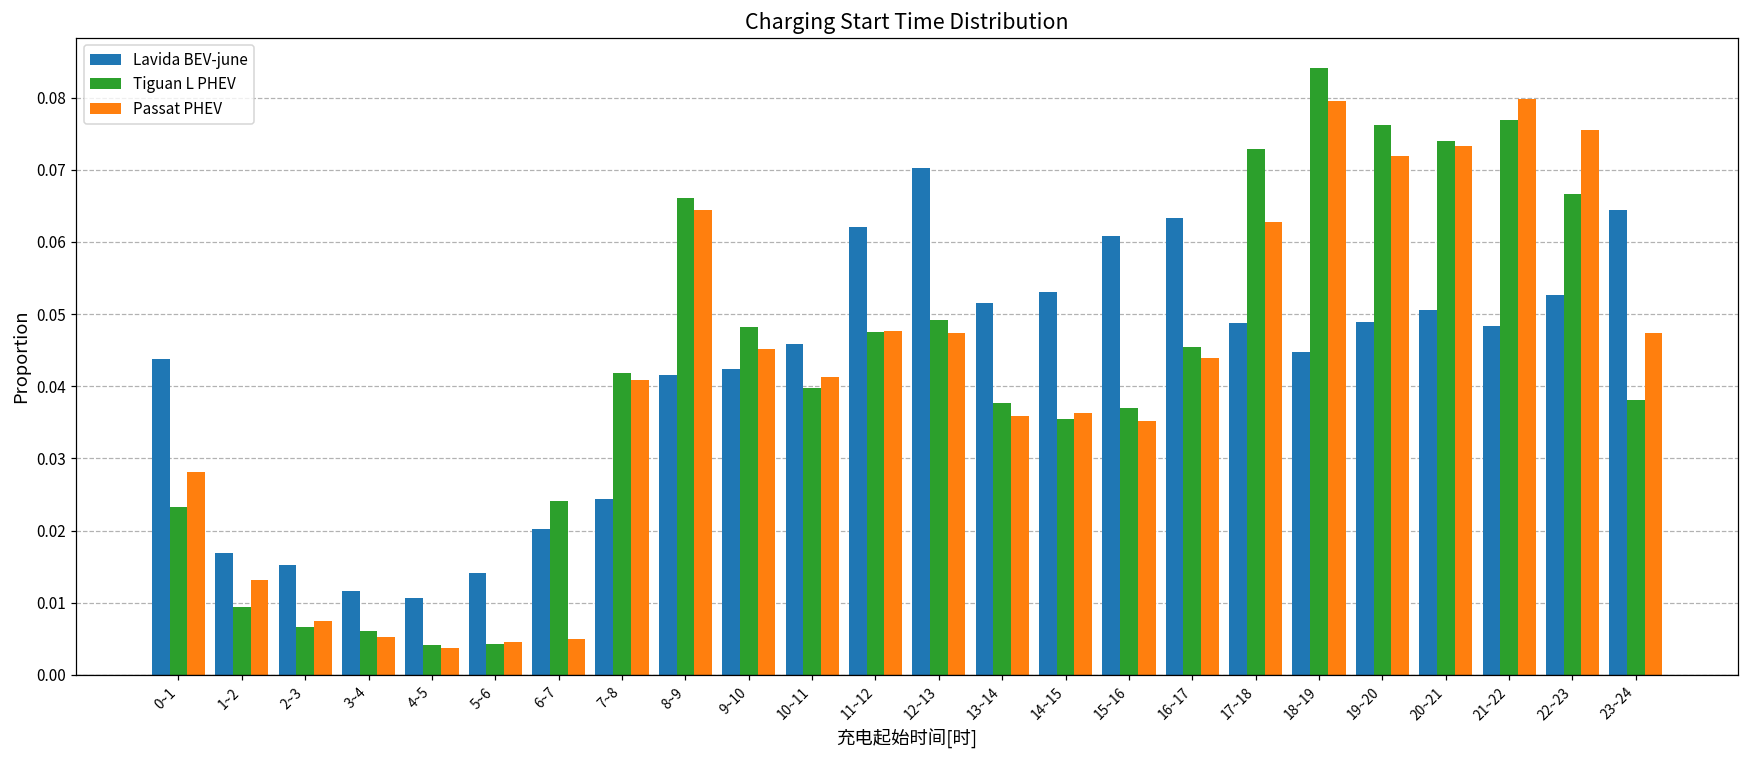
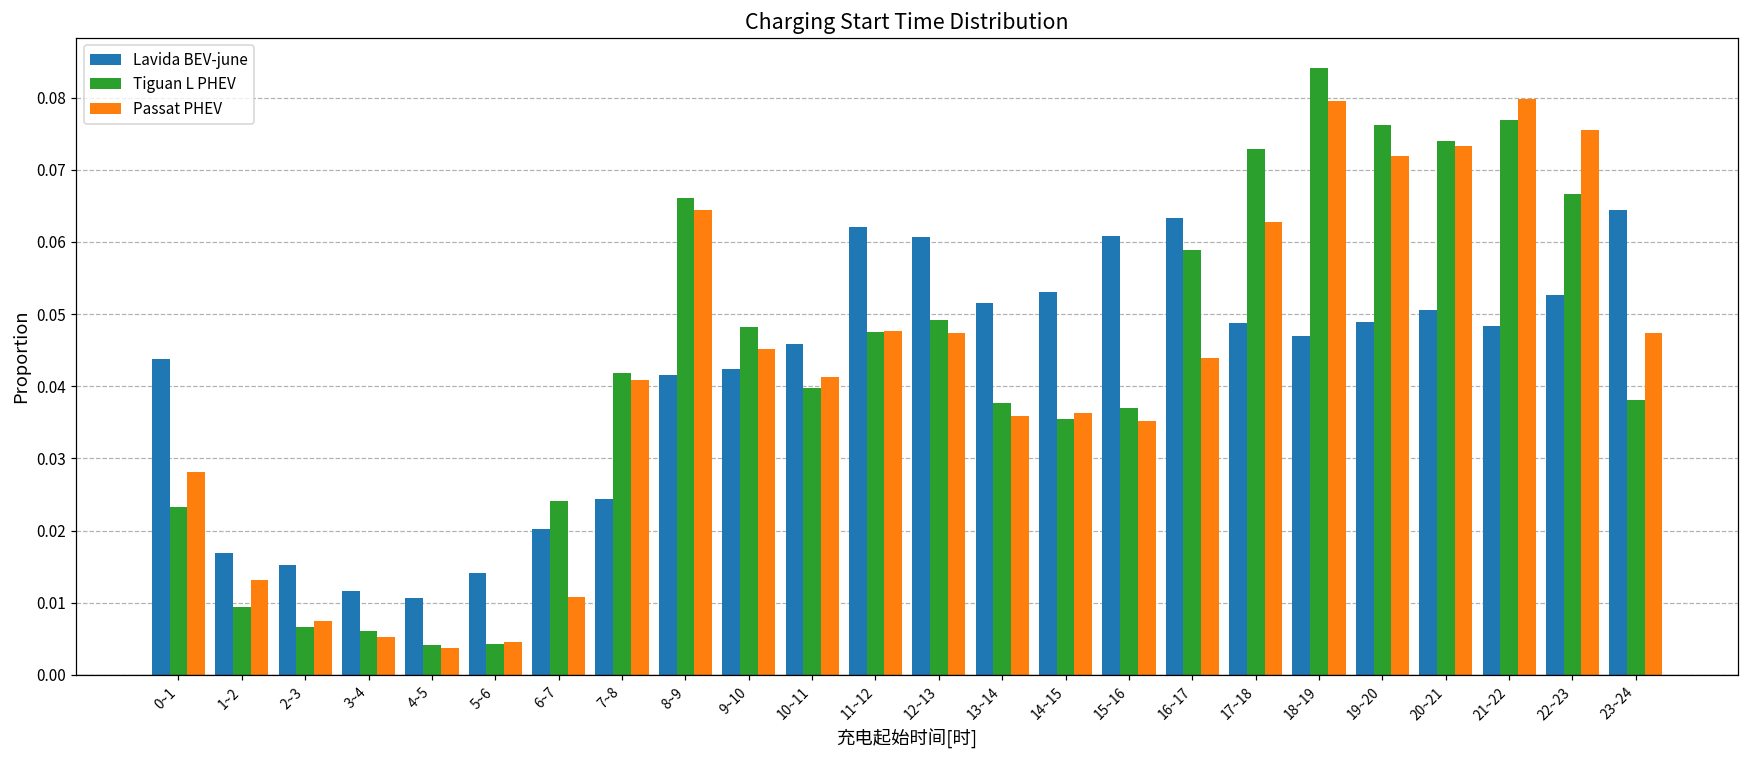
  {
    "Lavida BEV-june": {
      "0~1": 0.044,
      "1~2": 0.017,
      "2~3": 0.015,
      "3~4": 0.012,
      "4~5": 0.011,
      "5~6": 0.014,
      "6~7": 0.020,
      "7~8": 0.024,
      "8~9": 0.042,
      "9~10": 0.042,
      "10~11": 0.046,
      "11~12": 0.062,
-     "12~13": 0.070,
+     "12~13": 0.061,
      "13~14": 0.052,
      "14~15": 0.053,
      "15~16": 0.061,
      "16~17": 0.063,
      "17~18": 0.049,
-     "18~19": 0.045,
+     "18~19": 0.047,
      "19~20": 0.049,
      "20~21": 0.051,
      "21~22": 0.048,
      "22~23": 0.053,
      "23~24": 0.064
    },
    "Tiguan L PHEV": {
      "0~1": 0.023,
      "1~2": 0.009,
      "2~3": 0.007,
      "3~4": 0.006,
      "4~5": 0.004,
      "5~6": 0.004,
      "6~7": 0.024,
      "7~8": 0.042,
      "8~9": 0.066,
      "9~10": 0.048,
      "10~11": 0.040,
      "11~12": 0.047,
      "12~13": 0.049,
      "13~14": 0.038,
      "14~15": 0.035,
      "15~16": 0.037,
-     "16~17": 0.045,
+     "16~17": 0.059,
      "17~18": 0.073,
      "18~19": 0.084,
      "19~20": 0.076,
      "20~21": 0.074,
      "21~22": 0.077,
      "22~23": 0.067,
      "23~24": 0.038
    },
    "Passat PHEV": {
      "0~1": 0.028,
      "1~2": 0.013,
      "2~3": 0.007,
      "3~4": 0.005,
      "4~5": 0.004,
      "5~6": 0.005,
-     "6~7": 0.005,
+     "6~7": 0.011,
      "7~8": 0.041,
      "8~9": 0.064,
      "9~10": 0.045,
      "10~11": 0.041,
      "11~12": 0.048,
      "12~13": 0.047,
      "13~14": 0.036,
      "14~15": 0.036,
      "15~16": 0.035,
      "16~17": 0.044,
      "17~18": 0.063,
      "18~19": 0.079,
      "19~20": 0.072,
      "20~21": 0.073,
      "21~22": 0.080,
      "22~23": 0.076,
      "23~24": 0.047
    }
  }
